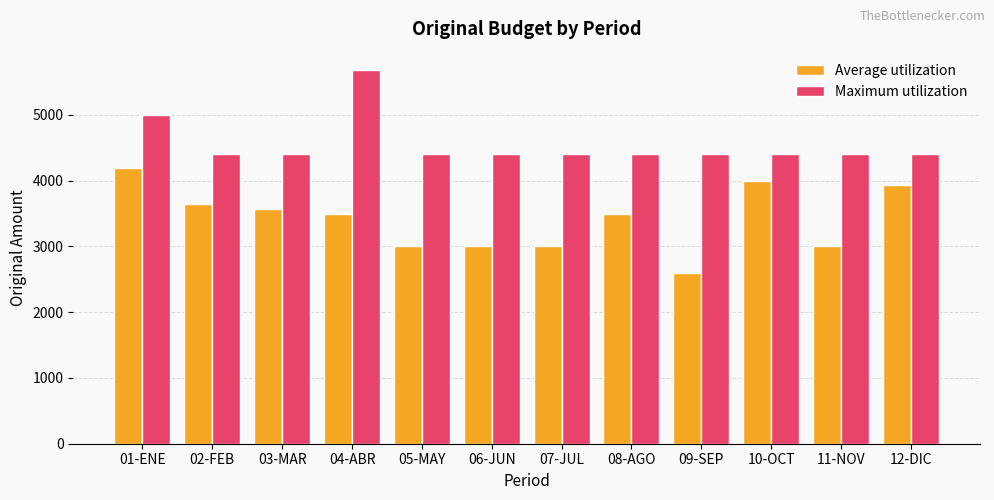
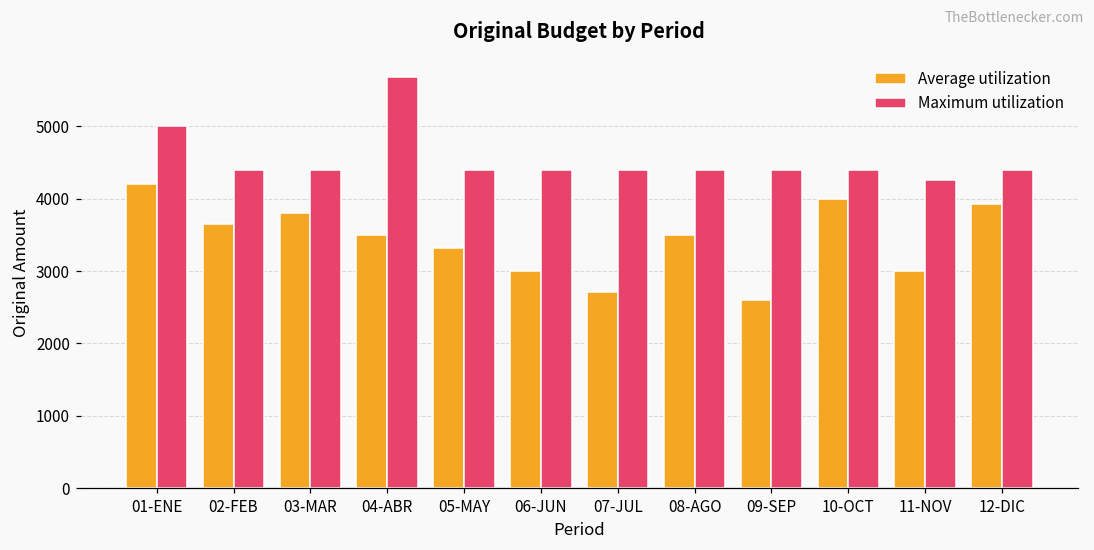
  {
    "Average utilization": {
      "01-ENE": 4200,
      "02-FEB": 3600,
-     "03-MAR": 3600,
+     "03-MAR": 3800,
      "04-ABR": 3500,
-     "05-MAY": 3000,
+     "05-MAY": 3300,
      "06-JUN": 3000,
-     "07-JUL": 3000,
+     "07-JUL": 2700,
      "08-AGO": 3500,
      "09-SEP": 2600,
      "10-OCT": 4000,
      "11-NOV": 3000,
      "12-DIC": 3900
    },
    "Maximum utilization": {
      "01-ENE": 5000,
      "02-FEB": 4400,
      "03-MAR": 4400,
      "04-ABR": 5700,
      "05-MAY": 4400,
      "06-JUN": 4400,
      "07-JUL": 4400,
      "08-AGO": 4400,
      "09-SEP": 4400,
      "10-OCT": 4400,
-     "11-NOV": 4400,
+     "11-NOV": 4300,
      "12-DIC": 4400
    }
  }
